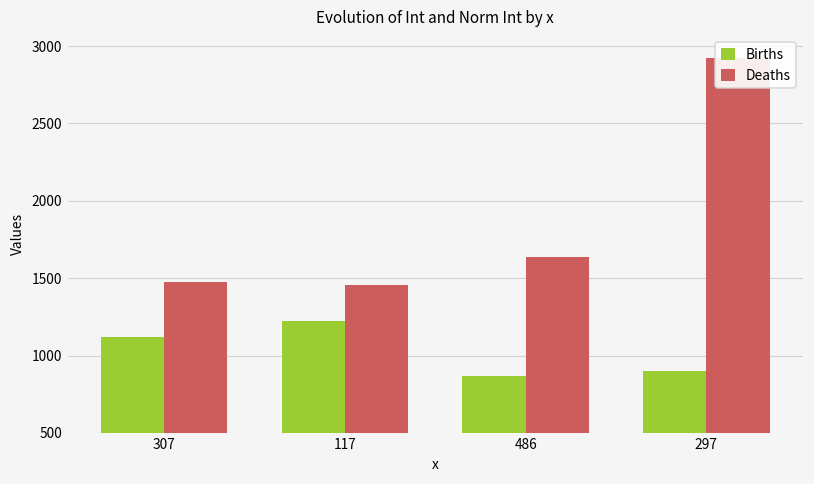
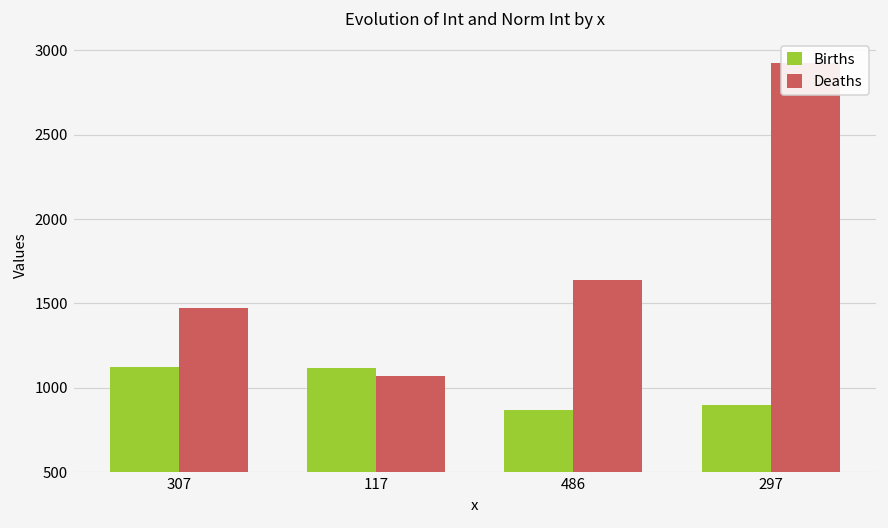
  {
    "Births": {
      "307": 1120,
-     "117": 1220,
+     "117": 1120,
      "486": 870,
      "297": 900
    },
    "Deaths": {
      "307": 1470,
-     "117": 1460,
+     "117": 1070,
      "486": 1640
    }
  }
